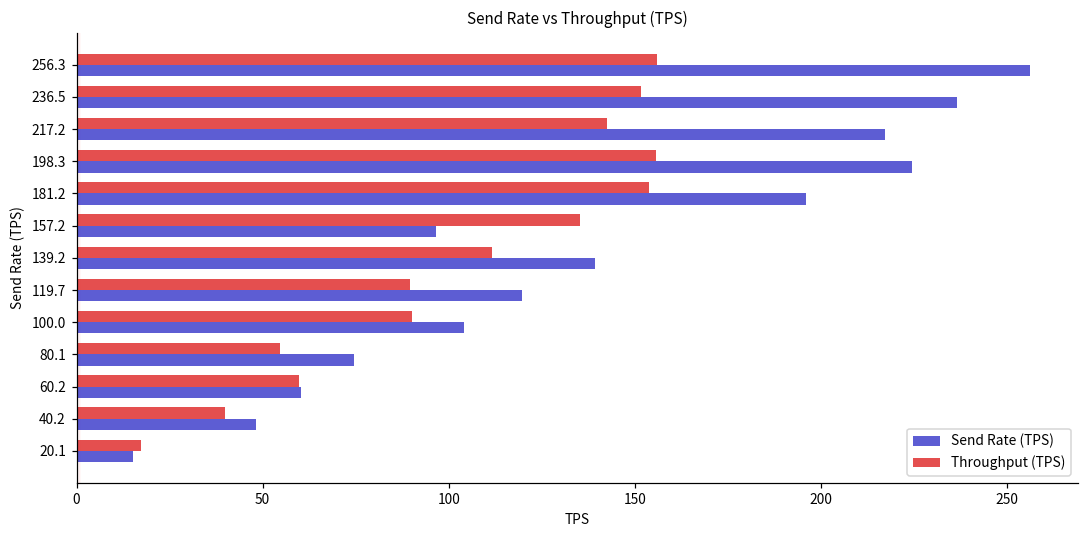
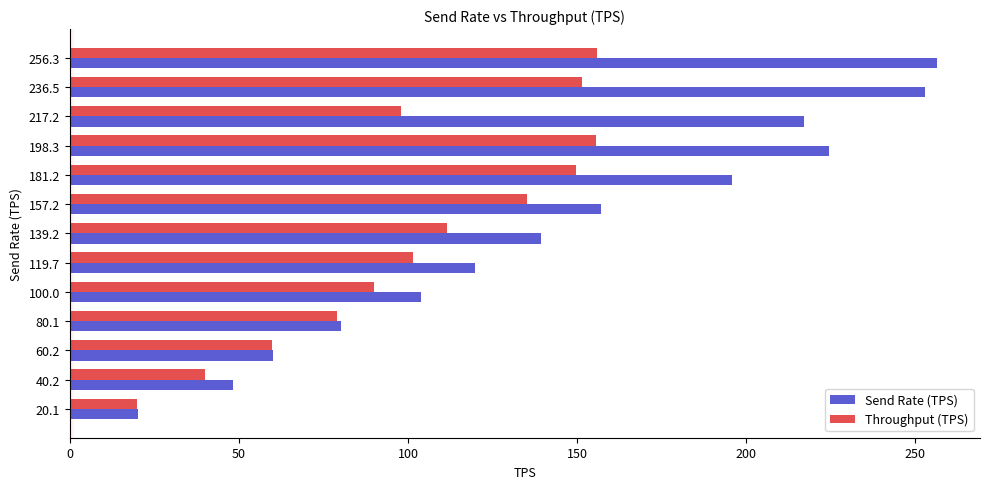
  {
    "Send Rate (TPS)": {
      "256.3": 256,
-     "236.5": 237,
+     "236.5": 253,
      "217.2": 217,
      "198.3": 225,
      "181.2": 196,
-     "157.2": 97,
+     "157.2": 157,
      "139.2": 139,
      "119.7": 120,
      "100.0": 104,
-     "80.1": 75,
+     "80.1": 80,
      "60.2": 60,
      "40.2": 48,
-     "20.1": 15
+     "20.1": 20
    },
    "Throughput (TPS)": {
      "256.3": 156,
      "236.5": 152,
-     "217.2": 143,
+     "217.2": 98,
      "198.3": 156,
-     "181.2": 154,
+     "181.2": 150,
      "157.2": 135,
      "139.2": 112,
-     "119.7": 90,
+     "119.7": 102,
      "100.0": 90,
-     "80.1": 55,
+     "80.1": 79,
      "60.2": 60,
      "40.2": 40,
-     "20.1": 17
+     "20.1": 20
    }
  }
